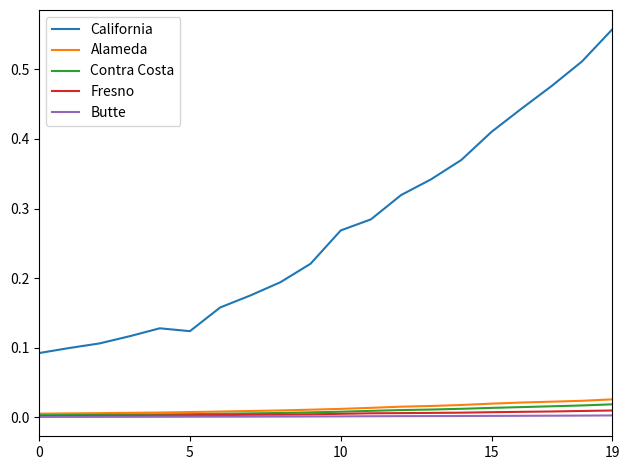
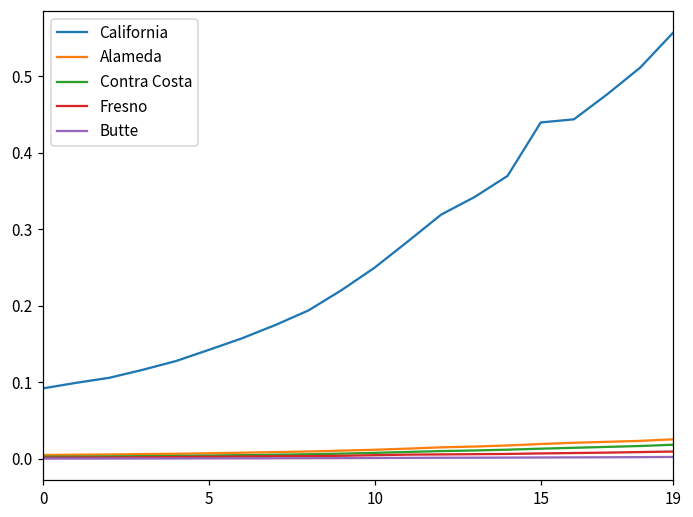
  {
    "California": {
      "0": 0.09,
-     "5": 0.12,
-     "10": 0.27,
-     "15": 0.41,
+     "5": 0.14,
+     "10": 0.25,
+     "15": 0.44,
      "19": 0.56
    },
    "Alameda": {
      "10": 0.01,
      "15": 0.02,
      "19": 0.03
    },
    "Contra Costa": {
      "15": 0.01,
      "19": 0.02
    },
    "Fresno": {
      "15": 0.01,
      "19": 0.01
    },
    "Butte": {
      "10": 0.00,
      "15": 0.00,
      "19": 0.00
    }
  }
